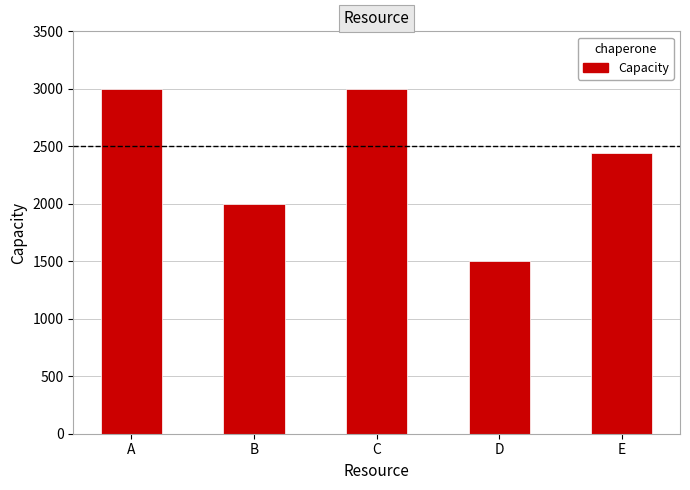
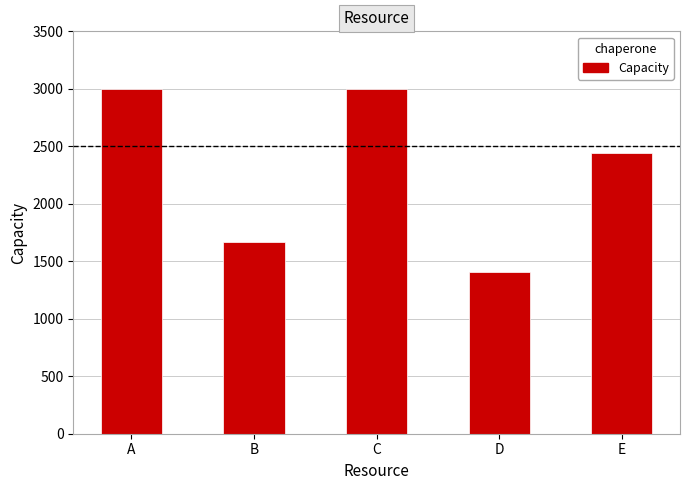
  {
    "A": 3000,
-   "B": 2000,
+   "B": 1670,
    "C": 3000,
-   "D": 1500,
+   "D": 1410,
    "E": 2450
  }
